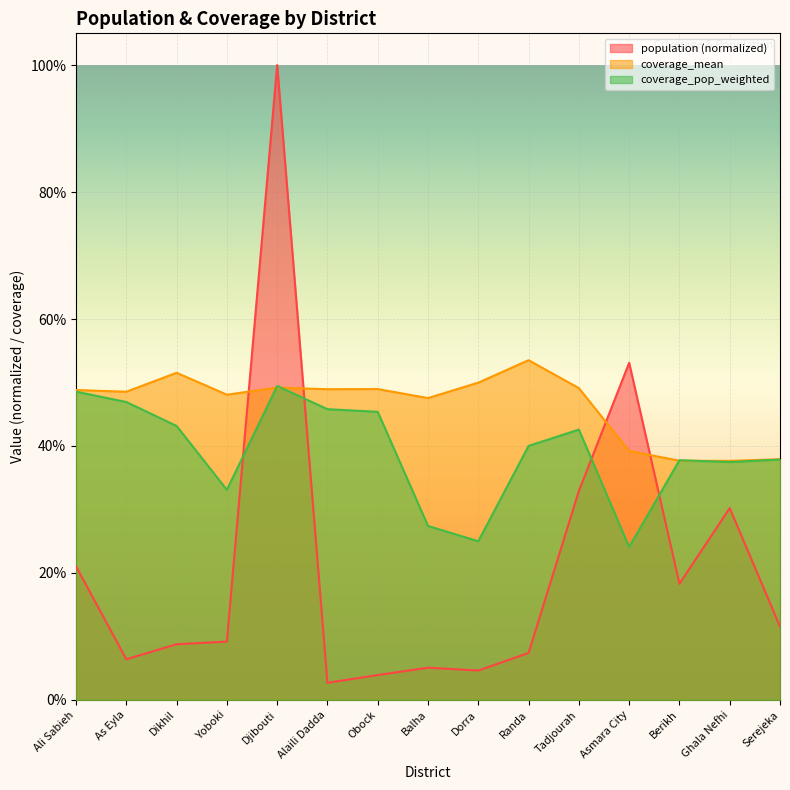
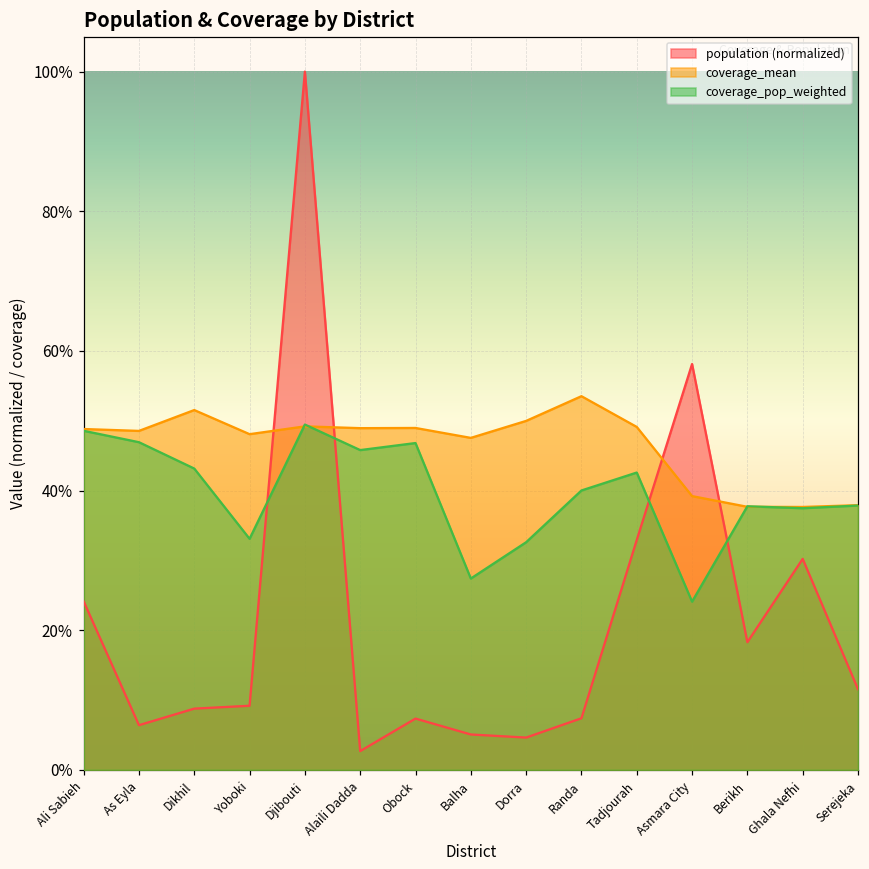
  {
    "population (normalized)": {
-     "Ali Sabieh": "21%",
+     "Ali Sabieh": "24%",
      "As Eyla": "6%",
      "Dikhil": "9%",
      "Yoboki": "9%",
      "Djibouti": "100%",
      "Alaili Dadda": "3%",
-     "Obock": "4%",
+     "Obock": "7%",
      "Balha": "5%",
      "Dorra": "5%",
      "Randa": "7%",
      "Tadjourah": "33%",
-     "Asmara City": "53%",
+     "Asmara City": "58%",
      "Berikh": "18%",
      "Ghala Nefhi": "30%",
      "Serejeka": "12%"
    },
    "coverage_mean": {
      "As Eyla": "49%",
      "Dikhil": "52%",
      "Yoboki": "48%",
      "Alaili Dadda": "49%",
      "Obock": "49%",
      "Balha": "48%",
      "Dorra": "50%",
      "Randa": "54%",
      "Tadjourah": "49%",
      "Asmara City": "39%"
    },
    "coverage_pop_weighted": {
      "As Eyla": "47%",
      "Dikhil": "43%",
      "Yoboki": "33%",
      "Alaili Dadda": "46%",
-     "Obock": "45%",
+     "Obock": "47%",
      "Balha": "27%",
-     "Dorra": "25%",
+     "Dorra": "33%",
      "Randa": "40%",
      "Tadjourah": "43%",
      "Asmara City": "24%"
    }
  }
